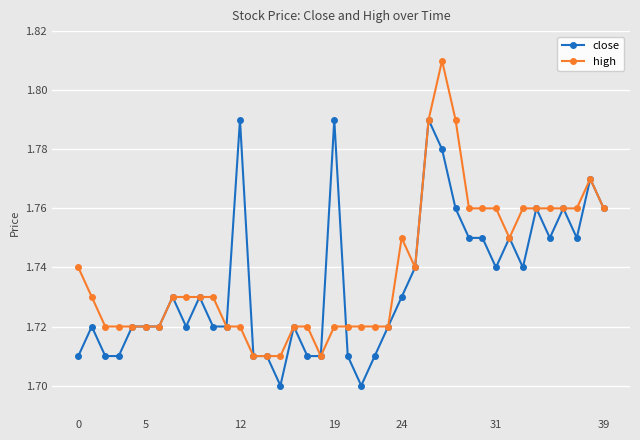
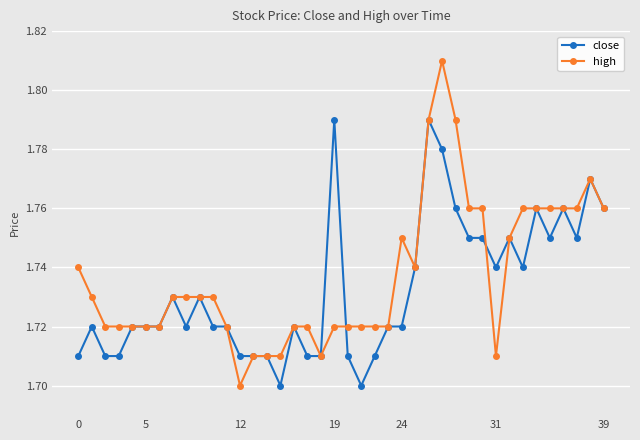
  {
    "close": {
      "0": 1.71,
-     "12": 1.79,
+     "12": 1.71,
      "19": 1.79,
-     "24": 1.73,
+     "24": 1.72,
      "31": 1.74
    },
    "high": {
      "0": 1.74,
-     "12": 1.72,
+     "12": 1.70,
      "19": 1.72,
      "24": 1.75,
-     "31": 1.76
+     "31": 1.71
    }
  }
